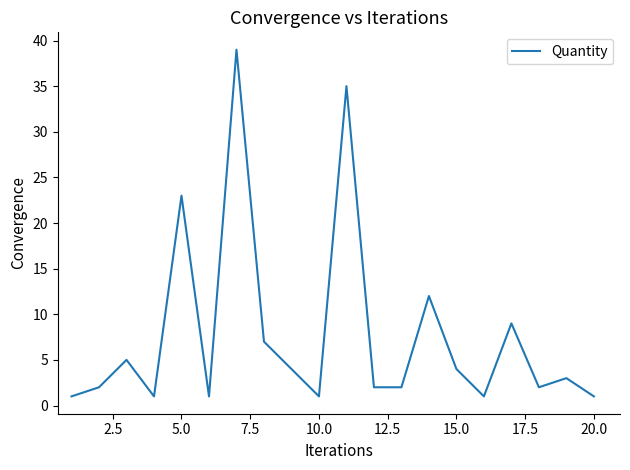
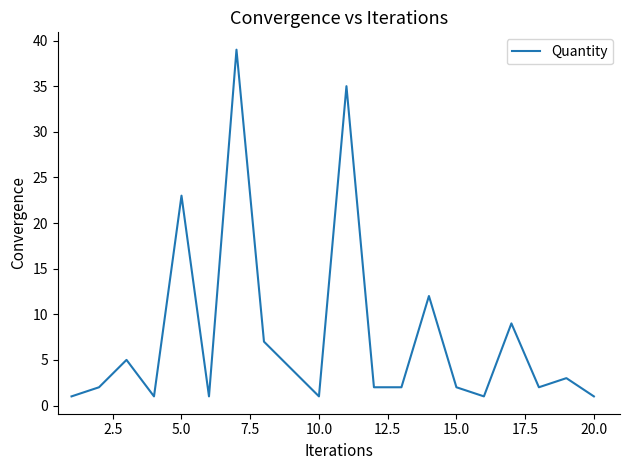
  {
    "5.0": 23,
    "10.0": 1,
-   "15.0": 4,
+   "15.0": 2,
    "20.0": 1
  }
